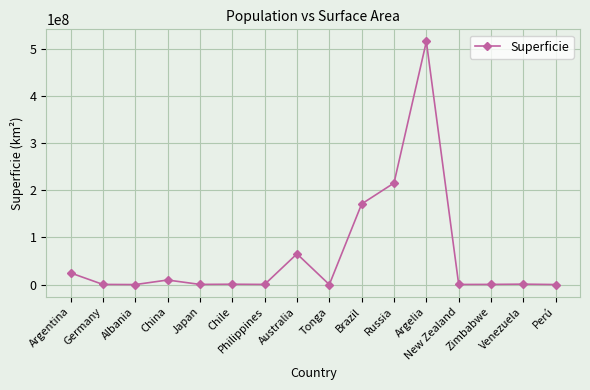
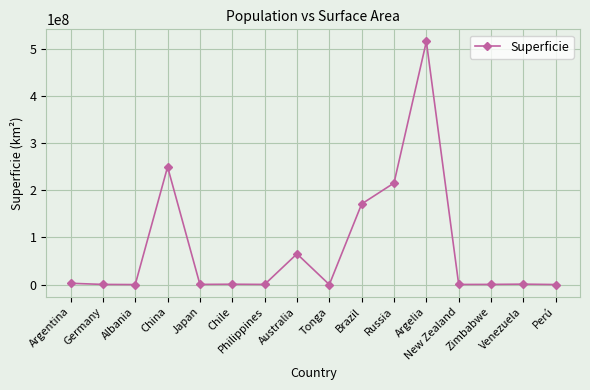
  {
-   "Argentina": 20000000,
+   "Argentina": 0,
    "Germany": 0,
    "Albania": 0,
-   "China": 10000000,
+   "China": 250000000,
    "Japan": 0,
    "Chile": 0,
    "Philippines": 0,
    "Australia": 70000000,
    "Tonga": 0,
    "Brazil": 170000000,
    "Russia": 220000000,
    "Argelia": 520000000,
    "New Zealand": 0,
    "Zimbabwe": 0,
    "Venezuela": 0,
    "Perú": 0
  }
